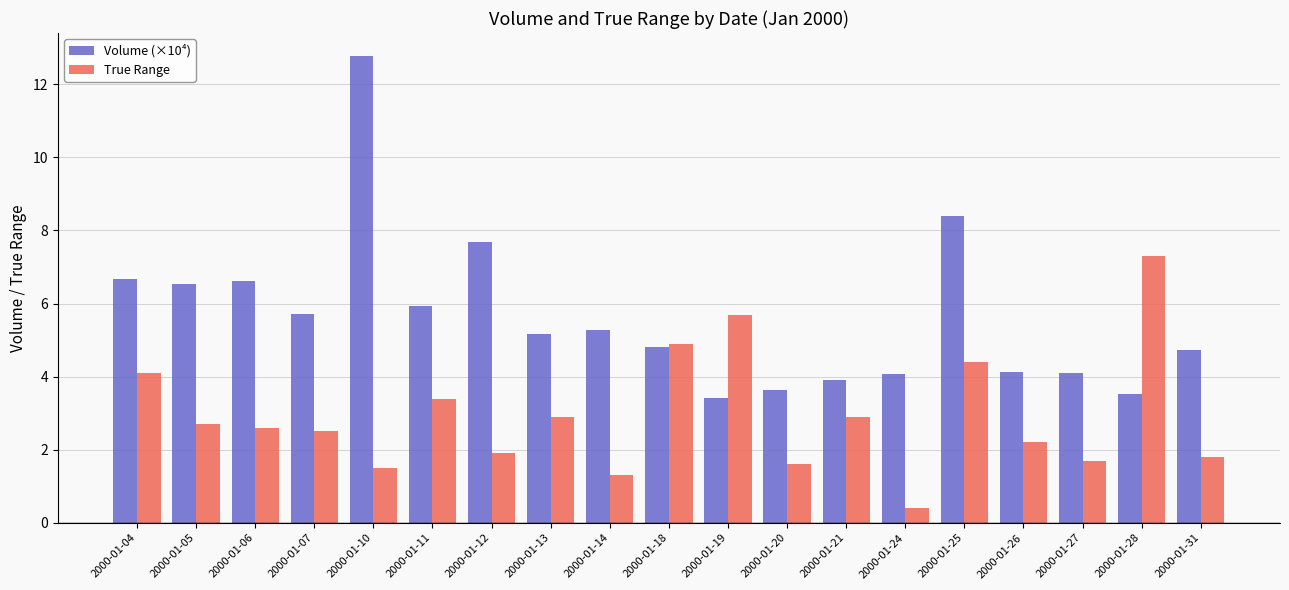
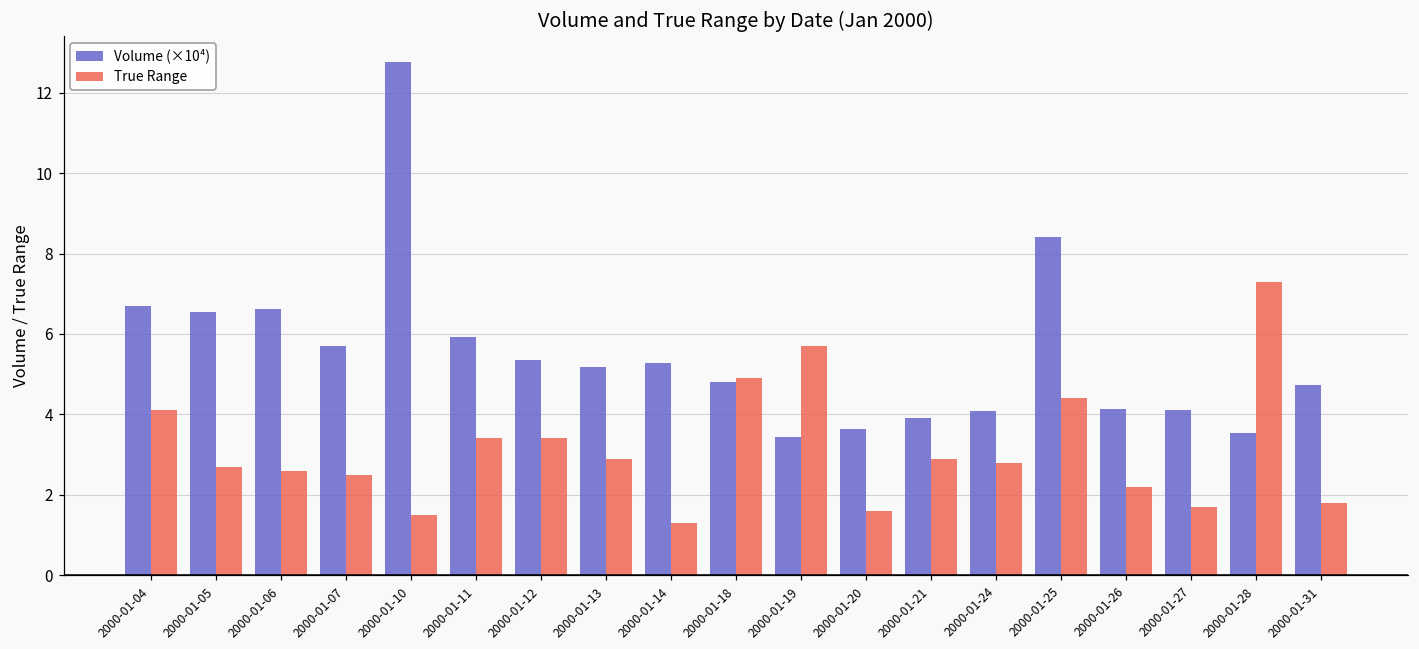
  {
    "Volume (×10⁴)": {
      "2000-01-04": 6.7,
      "2000-01-05": 6.5,
      "2000-01-06": 6.6,
      "2000-01-07": 5.7,
      "2000-01-10": 12.8,
      "2000-01-11": 5.9,
-     "2000-01-12": 7.7,
+     "2000-01-12": 5.3,
      "2000-01-13": 5.2,
      "2000-01-14": 5.3,
      "2000-01-18": 4.8,
      "2000-01-19": 3.4,
      "2000-01-20": 3.6,
      "2000-01-21": 3.9,
      "2000-01-24": 4.1,
      "2000-01-25": 8.4,
      "2000-01-26": 4.1,
      "2000-01-27": 4.1,
      "2000-01-28": 3.5,
      "2000-01-31": 4.7
    },
    "True Range": {
      "2000-01-04": 4.1,
      "2000-01-05": 2.7,
      "2000-01-06": 2.6,
      "2000-01-07": 2.5,
      "2000-01-10": 1.5,
      "2000-01-11": 3.4,
-     "2000-01-12": 1.9,
+     "2000-01-12": 3.4,
      "2000-01-13": 2.9,
      "2000-01-14": 1.3,
      "2000-01-18": 4.9,
      "2000-01-19": 5.7,
      "2000-01-20": 1.6,
      "2000-01-21": 2.9,
-     "2000-01-24": 0.4,
+     "2000-01-24": 2.8,
      "2000-01-25": 4.4,
      "2000-01-26": 2.2,
      "2000-01-27": 1.7,
      "2000-01-28": 7.3,
      "2000-01-31": 1.8
    }
  }
